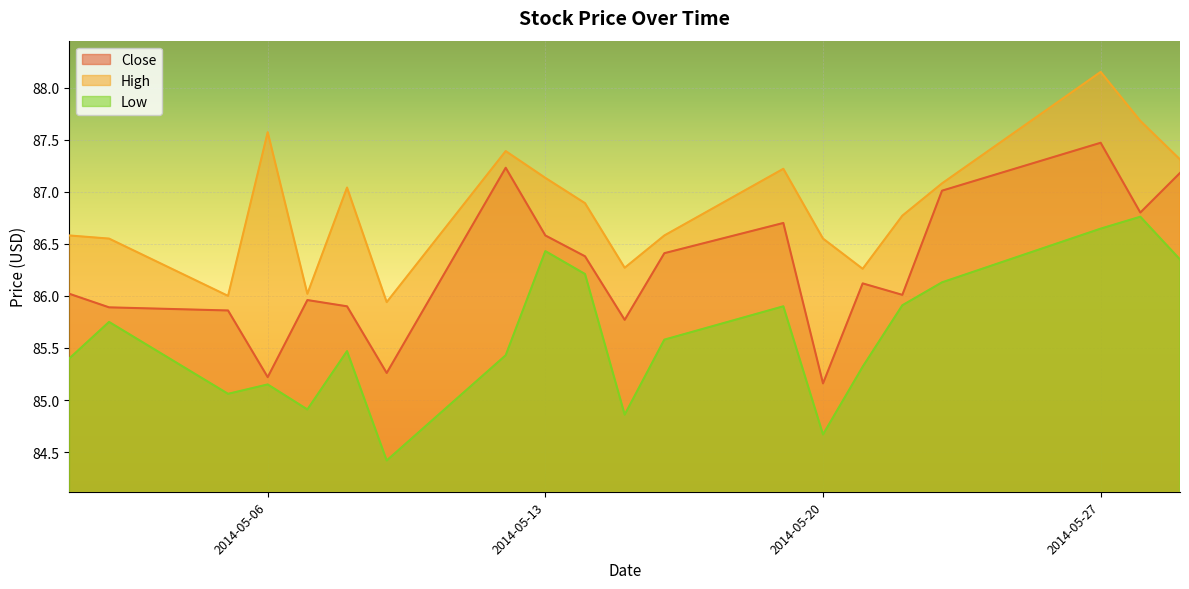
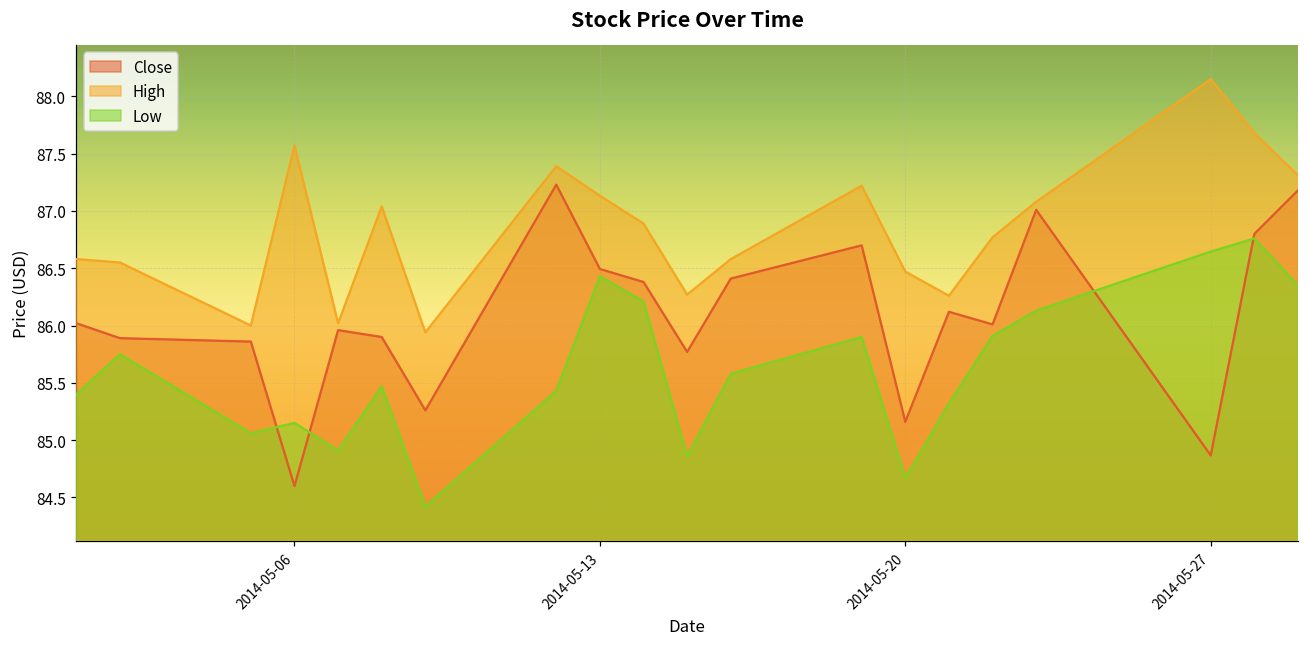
  {
    "Close": {
-     "2014-05-06": 85.22,
-     "2014-05-13": 86.58,
+     "2014-05-06": 84.60,
+     "2014-05-13": 86.49,
      "2014-05-20": 85.16,
-     "2014-05-27": 87.47
+     "2014-05-27": 84.87
    },
    "High": {
      "2014-05-06": 87.57,
      "2014-05-13": 87.13,
-     "2014-05-20": 86.55,
+     "2014-05-20": 86.47,
      "2014-05-27": 88.15
    },
    "Low": {
      "2014-05-06": 85.15,
      "2014-05-13": 86.43,
      "2014-05-20": 84.67,
      "2014-05-27": 86.65
    }
  }
